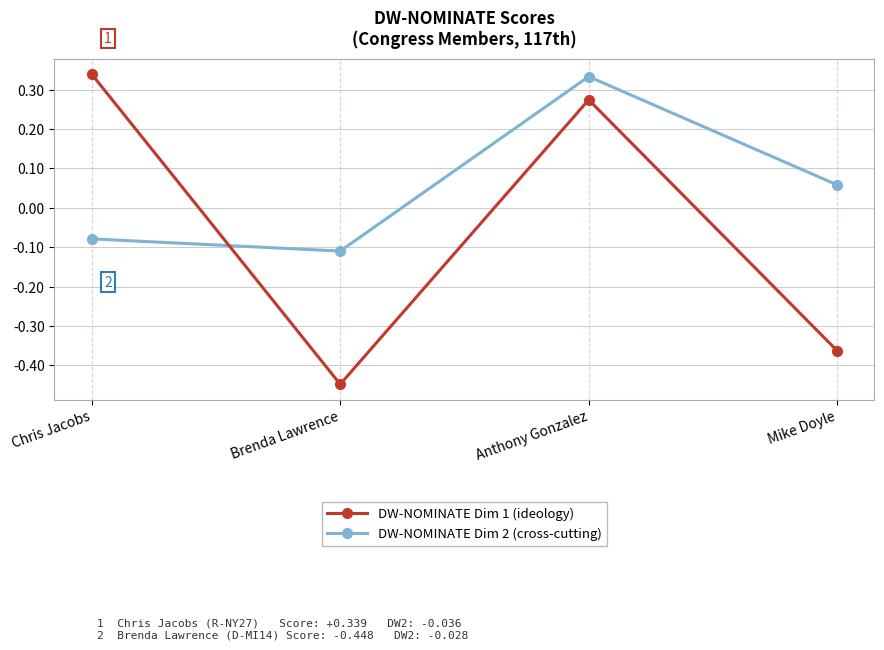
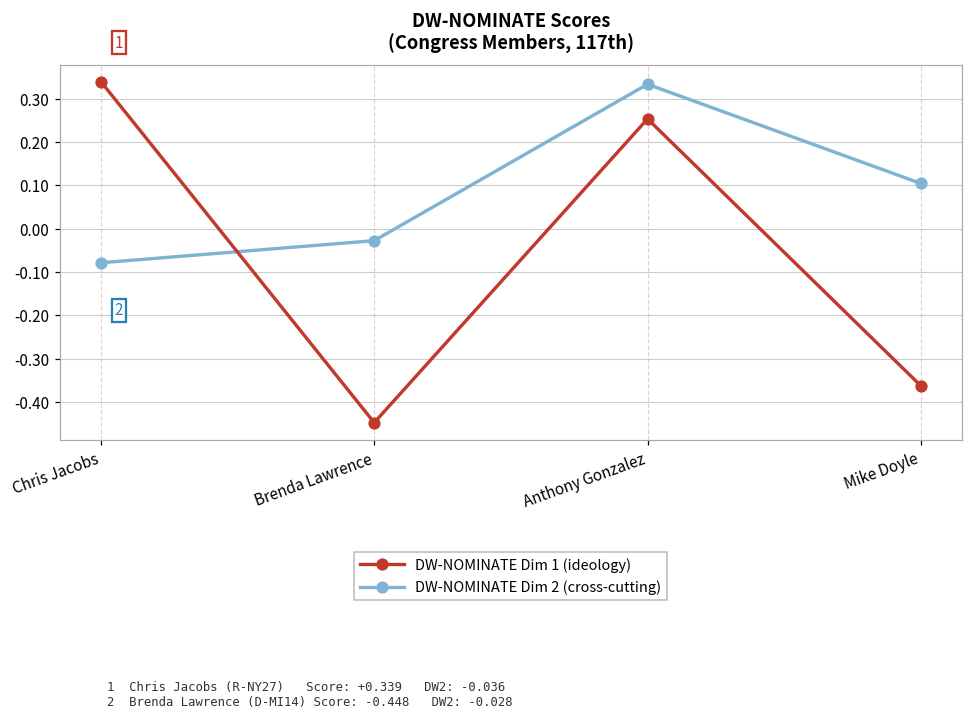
  {
    "DW-NOMINATE Dim 1 (ideology)": {
      "Chris Jacobs": 0.34,
      "Brenda Lawrence": -0.45,
-     "Anthony Gonzalez": 0.27,
+     "Anthony Gonzalez": 0.25,
      "Mike Doyle": -0.36
    },
    "DW-NOMINATE Dim 2 (cross-cutting)": {
      "Chris Jacobs": -0.08,
-     "Brenda Lawrence": -0.11,
+     "Brenda Lawrence": -0.03,
      "Anthony Gonzalez": 0.33,
-     "Mike Doyle": 0.06
+     "Mike Doyle": 0.10
    }
  }
